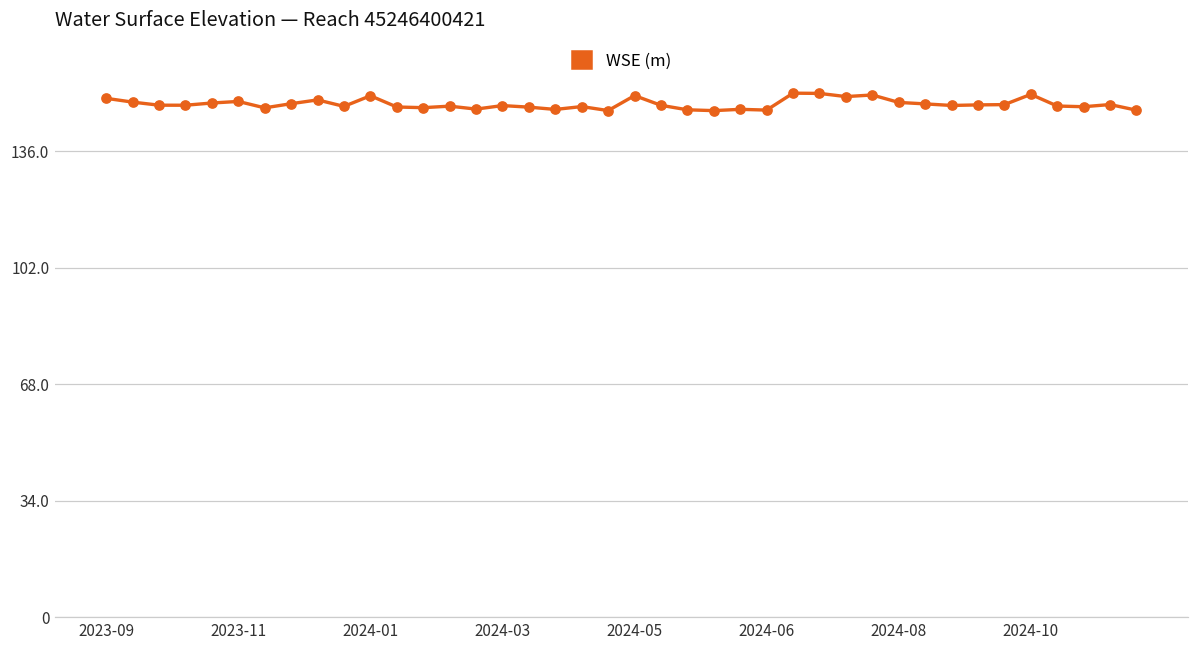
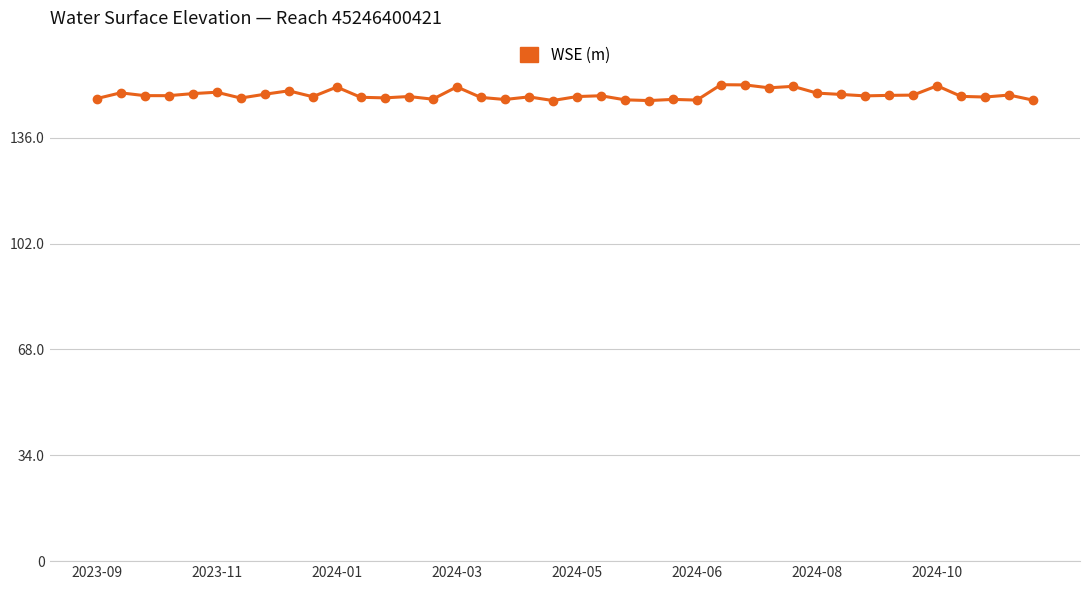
  {
-   "2023-09": 151,
+   "2023-09": 149,
    "2023-11": 151,
    "2024-01": 152,
-   "2024-03": 149,
-   "2024-05": 152,
+   "2024-03": 152,
+   "2024-05": 149,
    "2024-06": 148,
    "2024-08": 150,
    "2024-10": 153
  }
